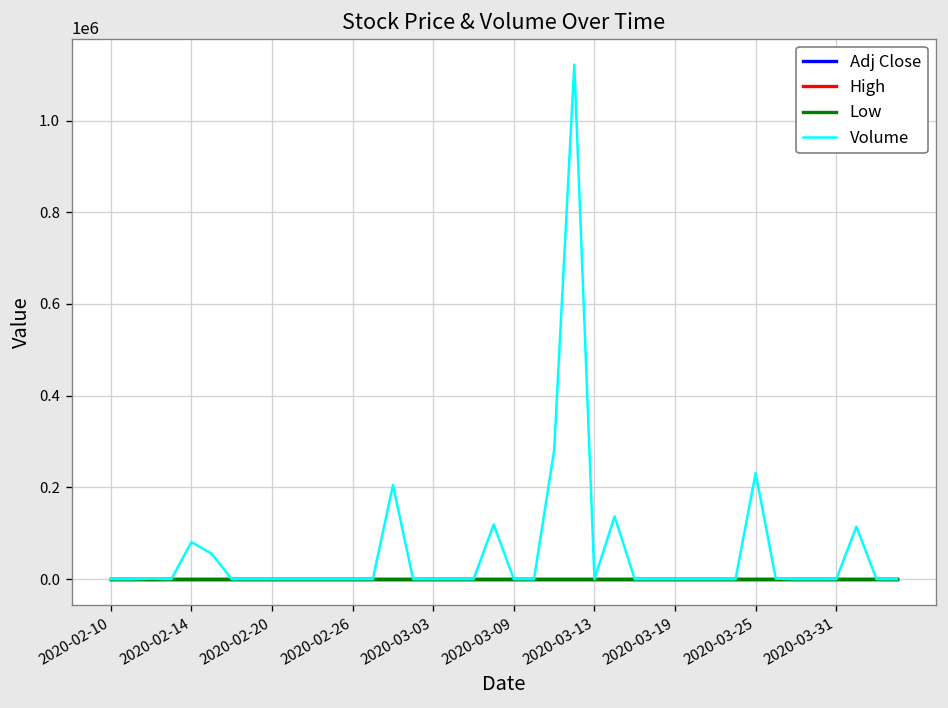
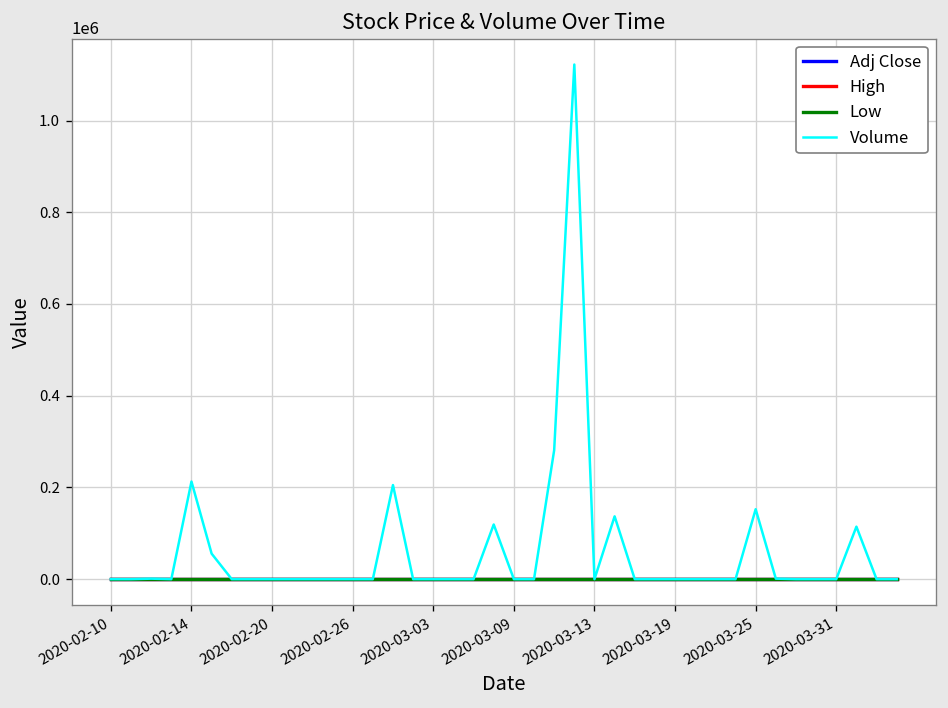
  {
    "Low": {
      "2020-02-14": 0,
      "2020-03-25": 0
    },
    "Volume": {
-     "2020-02-14": 80000,
-     "2020-03-25": 230000
+     "2020-02-14": 210000,
+     "2020-03-25": 150000
    }
  }
